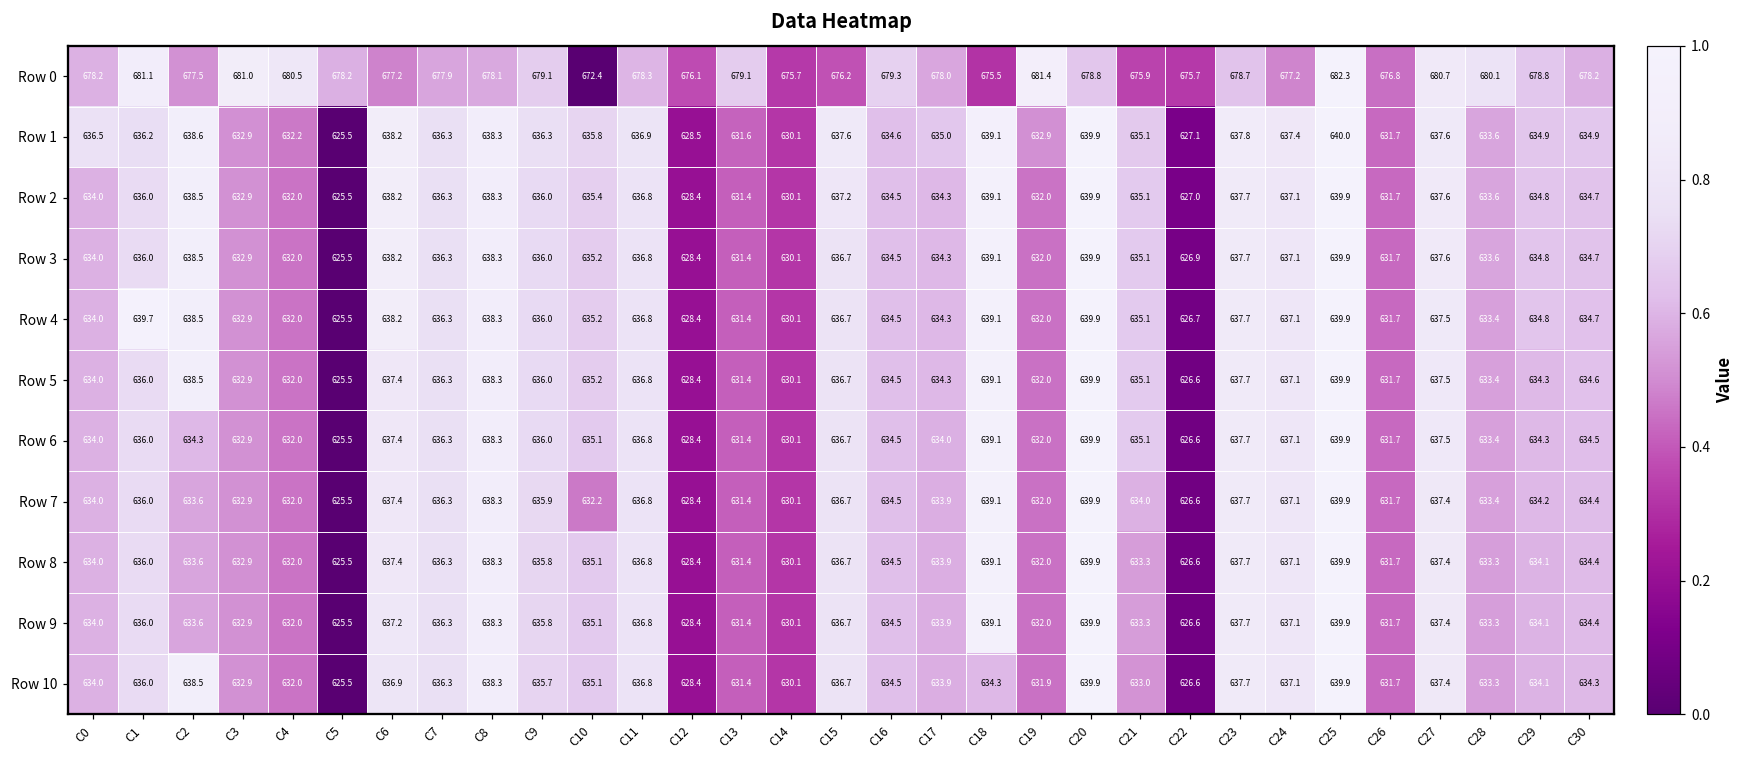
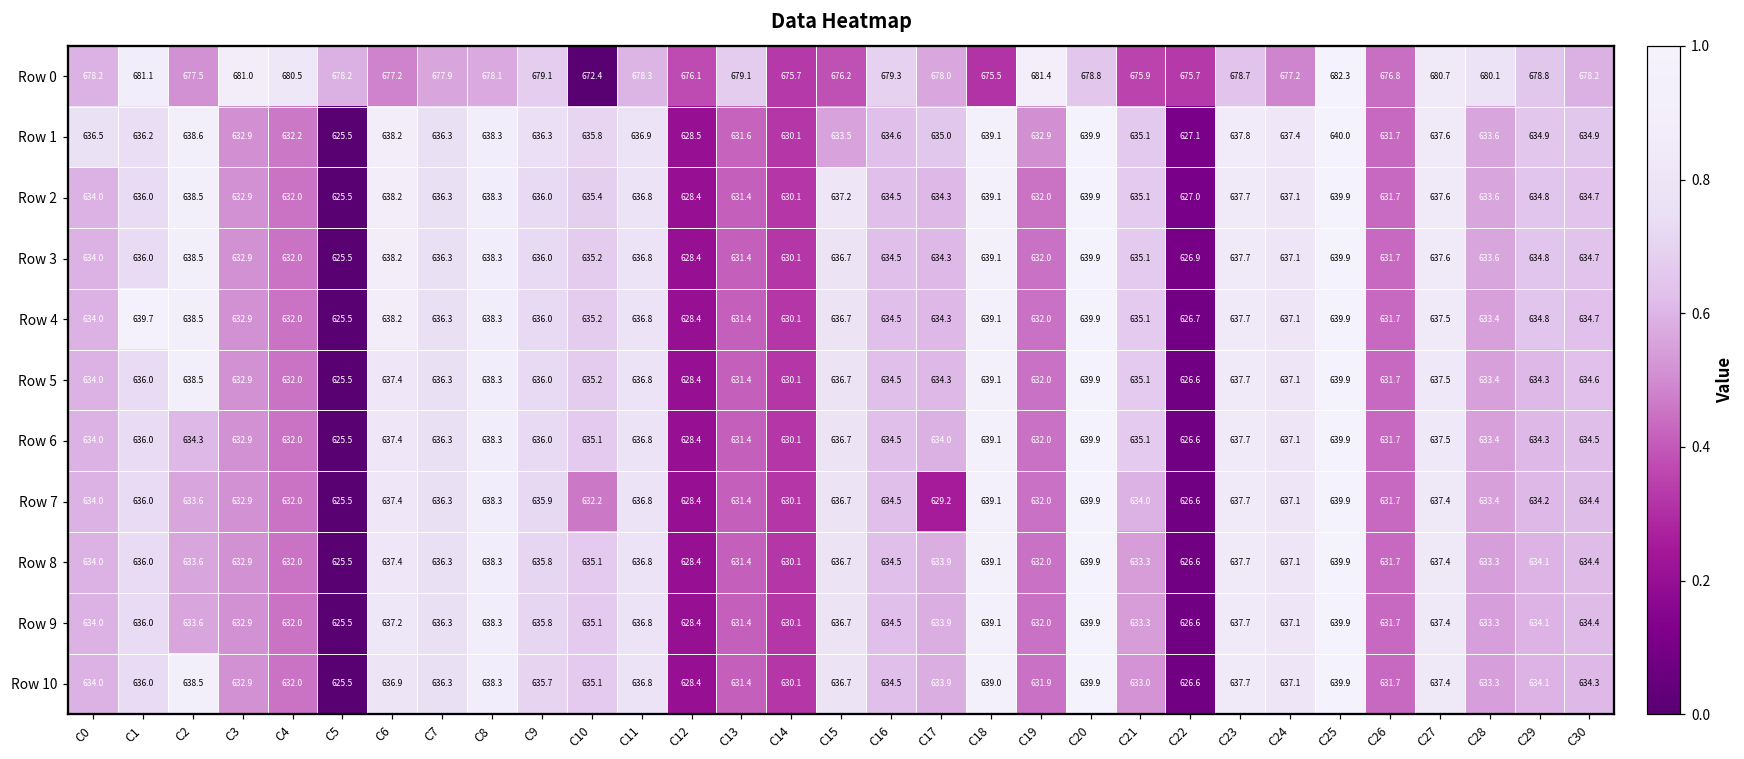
  {
    "Row 1": {
      "C0": 636.5,
      "C1": 636.2,
      "C2": 638.6,
      "C3": 632.9,
      "C4": 632.2,
      "C5": 625.5,
      "C6": 638.2,
      "C7": 636.3,
      "C8": 638.3,
      "C9": 636.3,
      "C10": 635.8,
      "C11": 636.9,
      "C12": 628.5,
      "C13": 631.6,
      "C14": 630.1,
-     "C15": 637.6,
+     "C15": 633.5,
      "C16": 634.6,
      "C17": 635.0,
      "C18": 639.1,
      "C19": 632.9,
      "C20": 639.9,
      "C21": 635.1,
      "C22": 627.1,
      "C23": 637.8,
      "C24": 637.4,
      "C25": 640.0,
      "C26": 631.7,
      "C27": 637.6,
      "C28": 633.6,
      "C29": 634.9,
      "C30": 634.9
    },
    "Row 7": {
      "C0": 634.0,
      "C1": 636.0,
      "C2": 633.6,
      "C3": 632.9,
      "C4": 632.0,
      "C5": 625.5,
      "C6": 637.4,
      "C7": 636.3,
      "C8": 638.3,
      "C9": 635.9,
      "C10": 632.2,
      "C11": 636.8,
      "C12": 628.4,
      "C13": 631.4,
      "C14": 630.1,
      "C15": 636.7,
      "C16": 634.5,
-     "C17": 633.9,
+     "C17": 629.2,
      "C18": 639.1,
      "C19": 632.0,
      "C20": 639.9,
      "C21": 634.0,
      "C22": 626.6,
      "C23": 637.7,
      "C24": 637.1,
      "C25": 639.9,
      "C26": 631.7,
      "C27": 637.4,
      "C28": 633.4,
      "C29": 634.2,
      "C30": 634.4
    },
    "Row 10": {
      "C0": 634.0,
      "C1": 636.0,
      "C2": 638.5,
      "C3": 632.9,
      "C4": 632.0,
      "C5": 625.5,
      "C6": 636.9,
      "C7": 636.3,
      "C8": 638.3,
      "C9": 635.7,
      "C10": 635.1,
      "C11": 636.8,
      "C12": 628.4,
      "C13": 631.4,
      "C14": 630.1,
      "C15": 636.7,
      "C16": 634.5,
      "C17": 633.9,
-     "C18": 634.3,
+     "C18": 639.0,
      "C19": 631.9,
      "C20": 639.9,
      "C21": 633.0,
      "C22": 626.6,
      "C23": 637.7,
      "C24": 637.1,
      "C25": 639.9,
      "C26": 631.7,
      "C27": 637.4,
      "C28": 633.3,
      "C29": 634.1,
      "C30": 634.3
    }
  }
